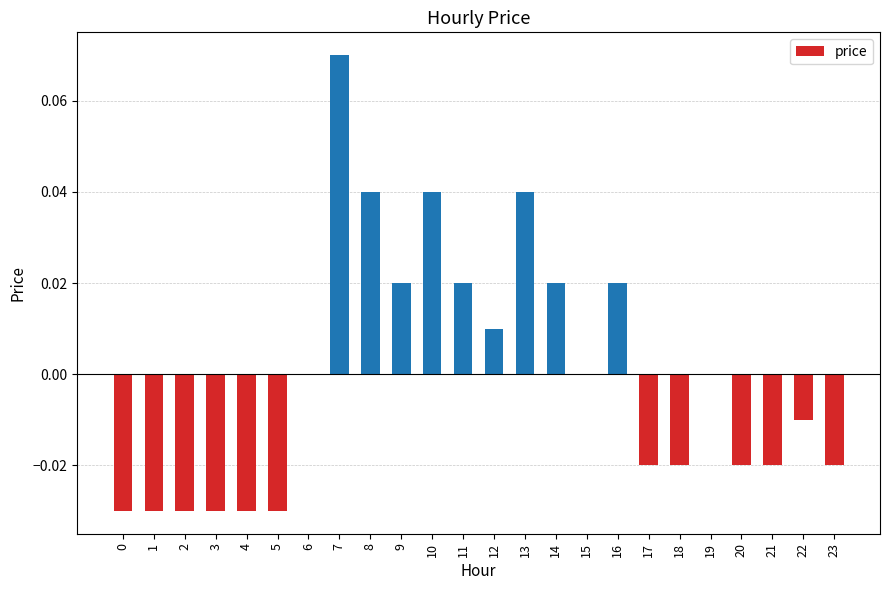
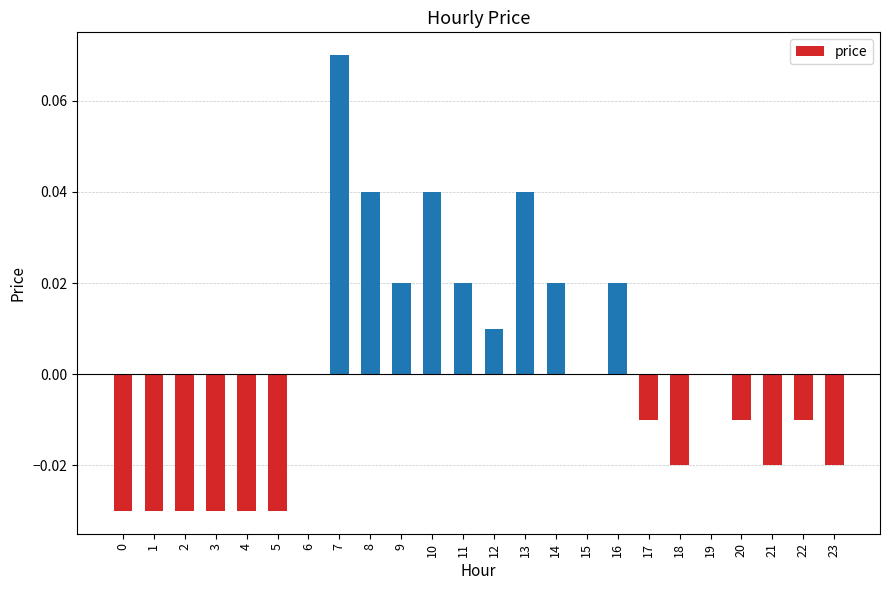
  {
    "0": -0.03,
    "1": -0.03,
    "2": -0.03,
    "3": -0.03,
    "4": -0.03,
    "5": -0.03,
    "6": 0.00,
    "7": 0.07,
    "8": 0.04,
    "9": 0.02,
    "10": 0.04,
    "11": 0.02,
    "12": 0.01,
    "13": 0.04,
    "14": 0.02,
    "15": 0.00,
    "16": 0.02,
-   "17": -0.02,
+   "17": -0.01,
    "18": -0.02,
    "19": 0.00,
-   "20": -0.02,
+   "20": -0.01,
    "21": -0.02,
    "22": -0.01,
    "23": -0.02
  }
